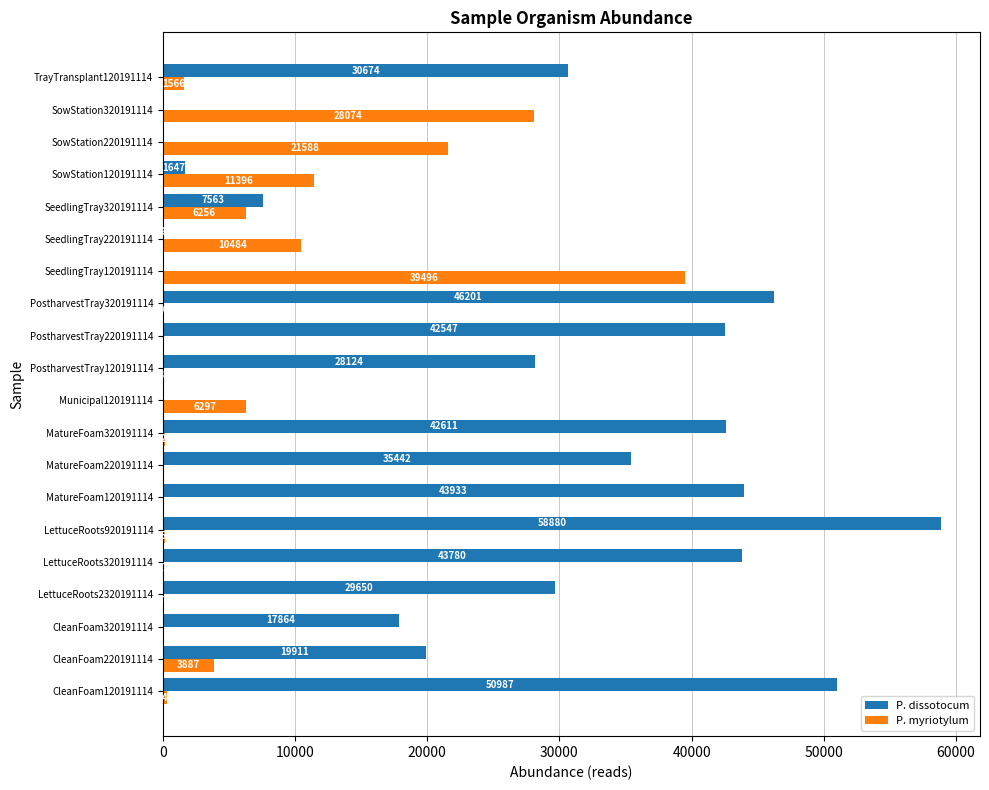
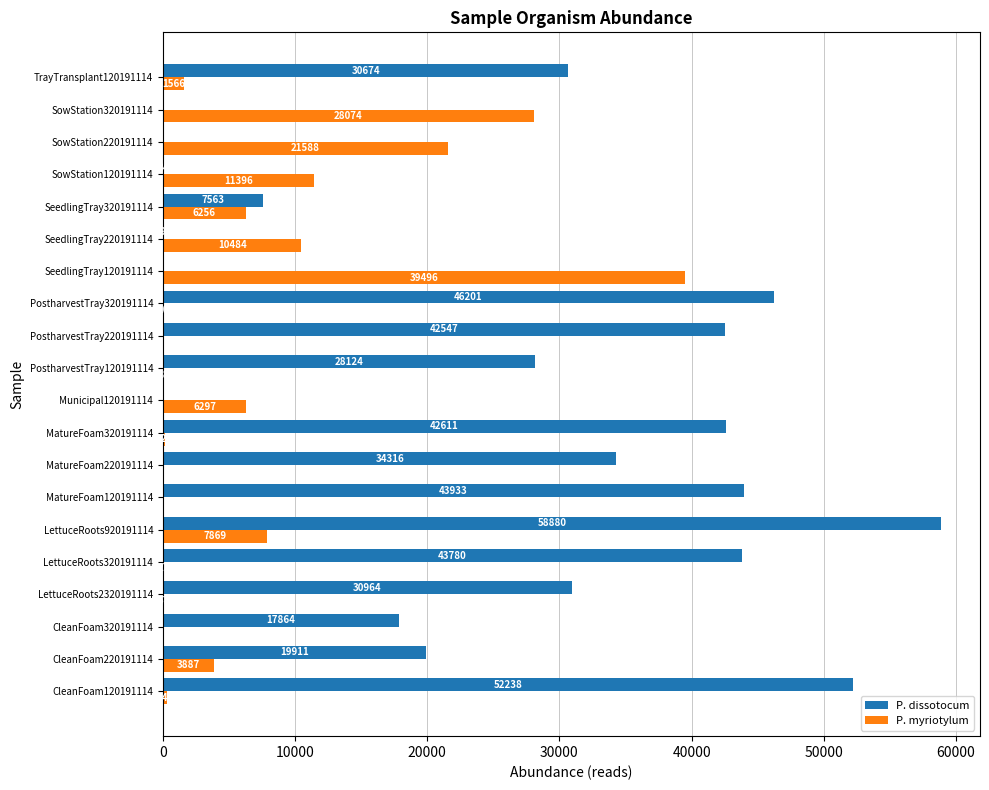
  {
    "P. dissotocum": {
      "TrayTransplant120191114": 30674,
-     "SowStation120191114": 1600,
+     "SowStation120191114": 100,
      "SeedlingTray320191114": 7563,
      "PostharvestTray320191114": 46201,
      "PostharvestTray220191114": 42547,
      "PostharvestTray120191114": 28124,
      "MatureFoam320191114": 42611,
-     "MatureFoam220191114": 35442,
+     "MatureFoam220191114": 34316,
      "MatureFoam120191114": 43933,
      "LettuceRoots920191114": 58880,
      "LettuceRoots320191114": 43780,
-     "LettuceRoots2320191114": 29650,
+     "LettuceRoots2320191114": 30964,
      "CleanFoam320191114": 17864,
      "CleanFoam220191114": 19911,
-     "CleanFoam120191114": 50987
+     "CleanFoam120191114": 52238
    },
    "P. myriotylum": {
      "PostharvestTray220191114": 0,
      "MatureFoam220191114": 0,
      "MatureFoam120191114": 0,
-     "LettuceRoots920191114": 200,
+     "LettuceRoots920191114": 7900,
      "CleanFoam320191114": 0,
      "CleanFoam120191114": 300
    }
  }
